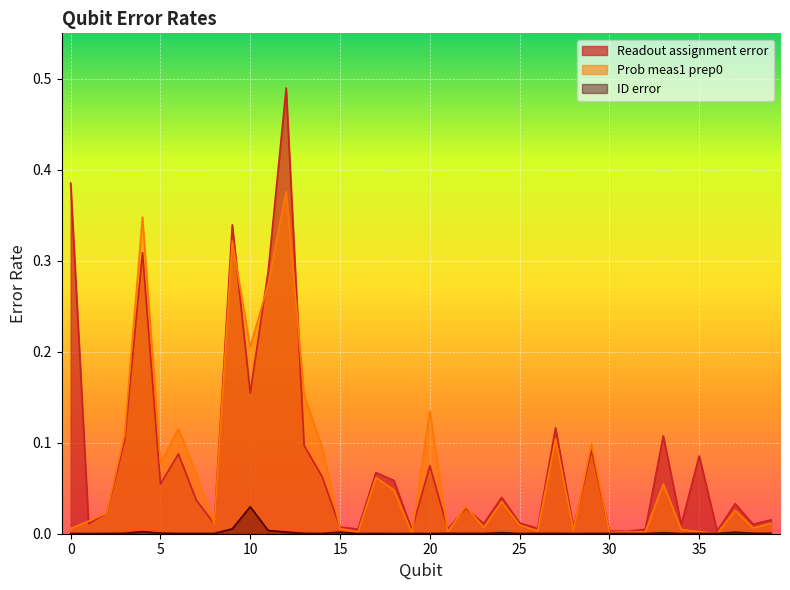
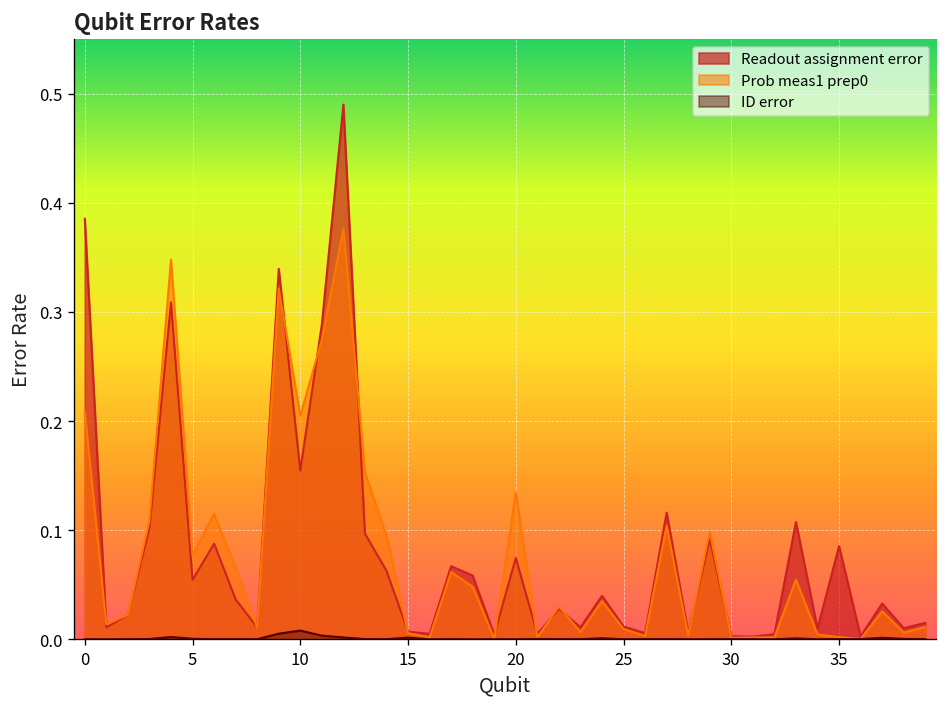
  {
    "Readout assignment error": {
      "0": 0.39,
      "5": 0.05,
      "10": 0.15,
      "20": 0.07,
      "35": 0.09
    },
    "Prob meas1 prep0": {
-     "0": 0.01,
+     "0": 0.21,
      "5": 0.08,
      "10": 0.21,
      "20": 0.13
    },
    "ID error": {
      "0": 0.00,
      "5": 0.00,
-     "10": 0.03,
+     "10": 0.01,
      "15": 0.00,
      "20": 0.00,
      "25": 0.00
    }
  }
